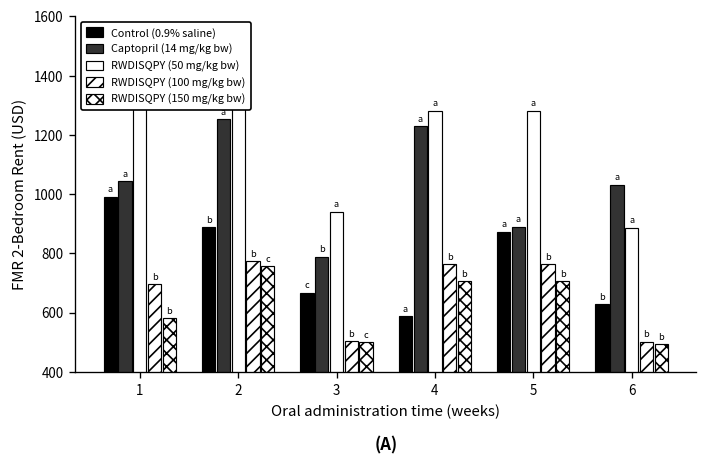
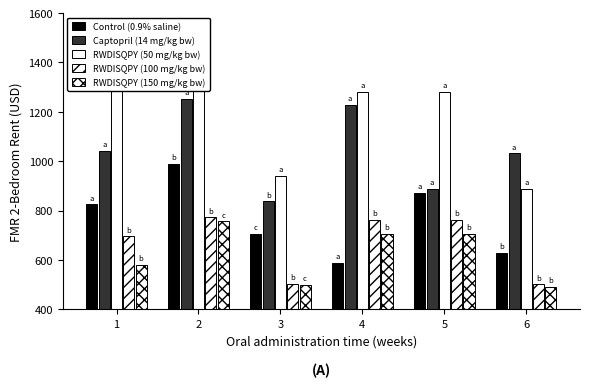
  {
    "Control (0.9% saline)": {
-     "1": 990,
-     "2": 890,
-     "3": 670,
+     "1": 830,
+     "2": 990,
+     "3": 710,
      "4": 590,
      "5": 870,
      "6": 630
    },
    "Captopril (14 mg/kg bw)": {
      "1": 1040,
      "2": 1250,
-     "3": 790,
+     "3": 840,
      "4": 1230,
      "5": 890,
      "6": 1030
    }
  }
